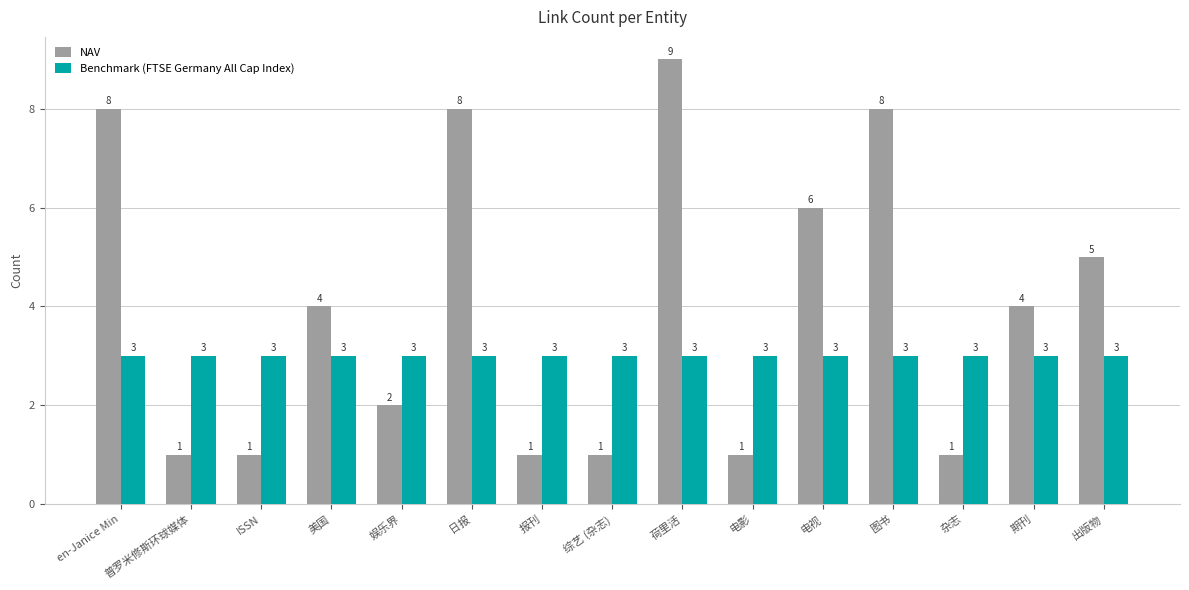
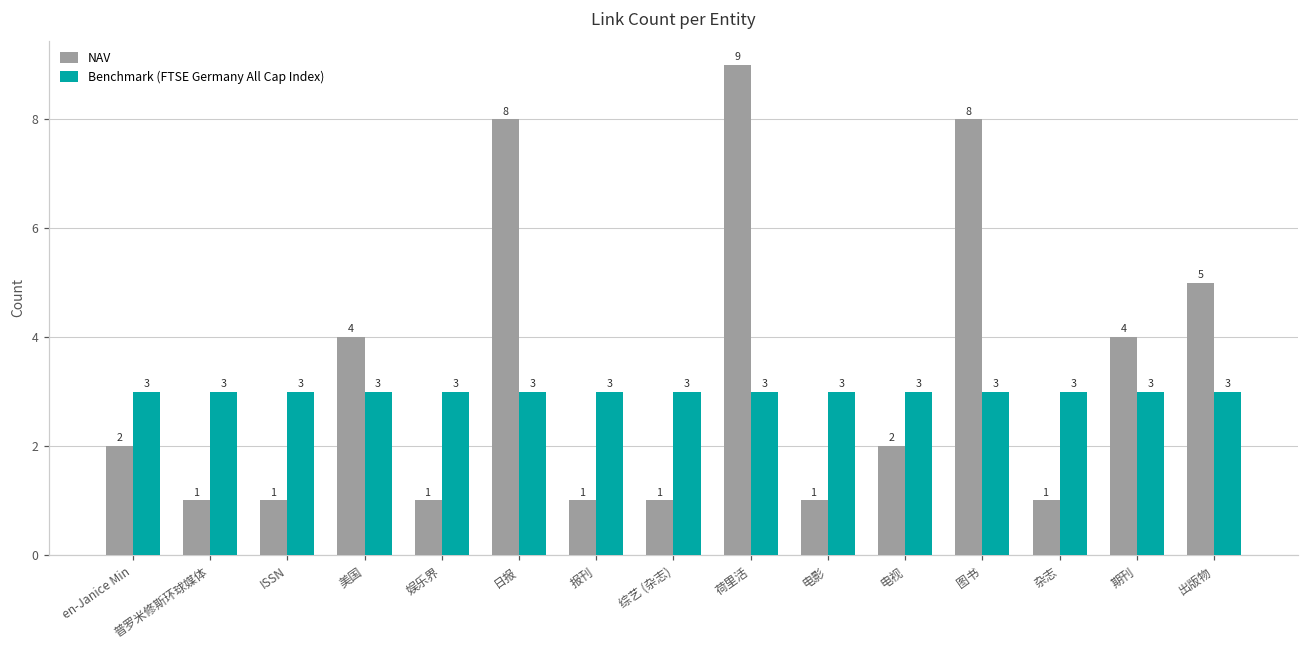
  {
    "NAV": {
-     "en-Janice Min": 8,
+     "en-Janice Min": 2,
      "普罗米修斯环球媒体": 1,
      "ISSN": 1,
      "美国": 4,
-     "娱乐界": 2,
+     "娱乐界": 1,
      "日报": 8,
      "报刊": 1,
      "综艺 (杂志)": 1,
      "荷里活": 9,
      "电影": 1,
-     "电视": 6,
+     "电视": 2,
      "图书": 8,
      "杂志": 1,
      "期刊": 4,
      "出版物": 5
    },
    "Benchmark (FTSE Germany All Cap Index)": {
      "en-Janice Min": 3,
      "普罗米修斯环球媒体": 3,
      "ISSN": 3,
      "美国": 3,
      "娱乐界": 3,
      "日报": 3,
      "报刊": 3,
      "综艺 (杂志)": 3,
      "荷里活": 3,
      "电影": 3,
      "电视": 3,
      "图书": 3,
      "杂志": 3,
      "期刊": 3,
      "出版物": 3
    }
  }
